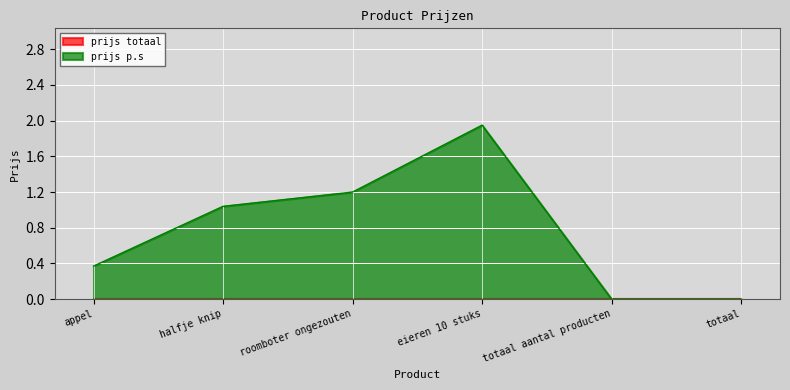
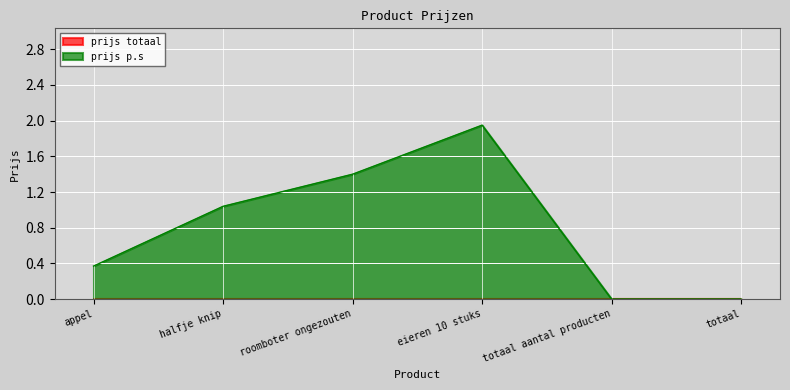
  {
    "prijs totaal": {
      "appel": 0.0,
      "halfje knip": 0.0,
      "roomboter ongezouten": 0.0,
      "eieren 10 stuks": 0.0
    },
    "prijs p.s": {
      "appel": 0.4,
      "halfje knip": 1.0,
-     "roomboter ongezouten": 1.2,
+     "roomboter ongezouten": 1.4,
      "eieren 10 stuks": 2.0
    }
  }
